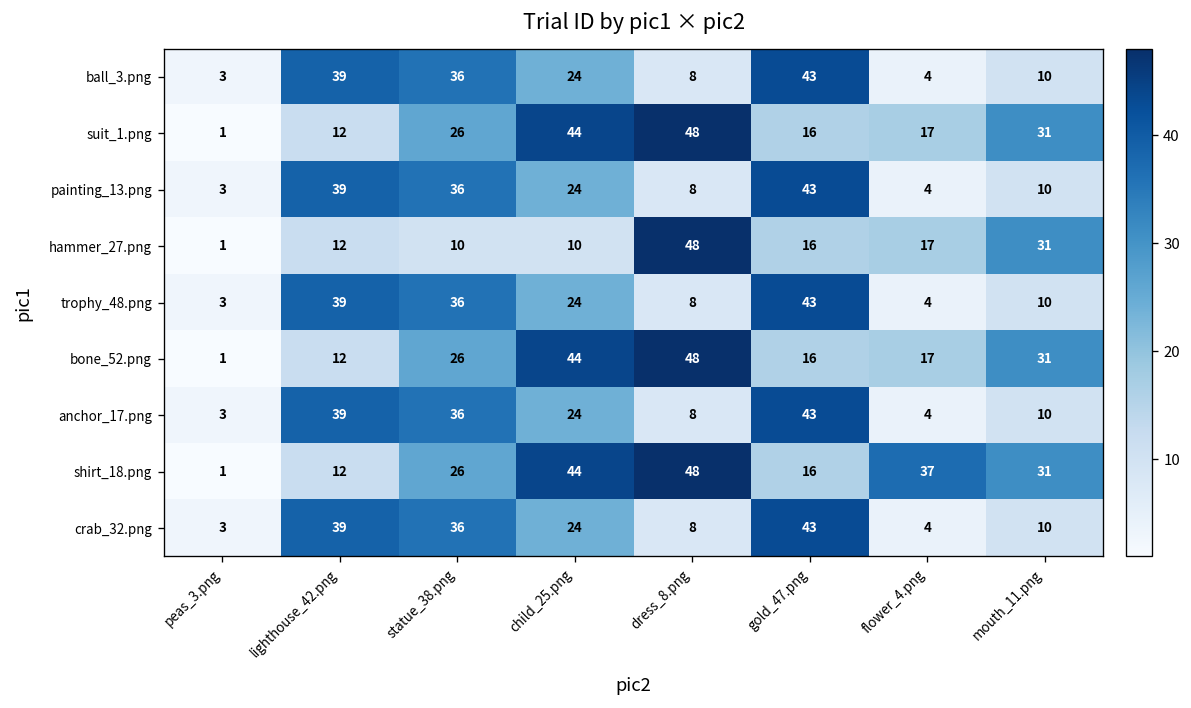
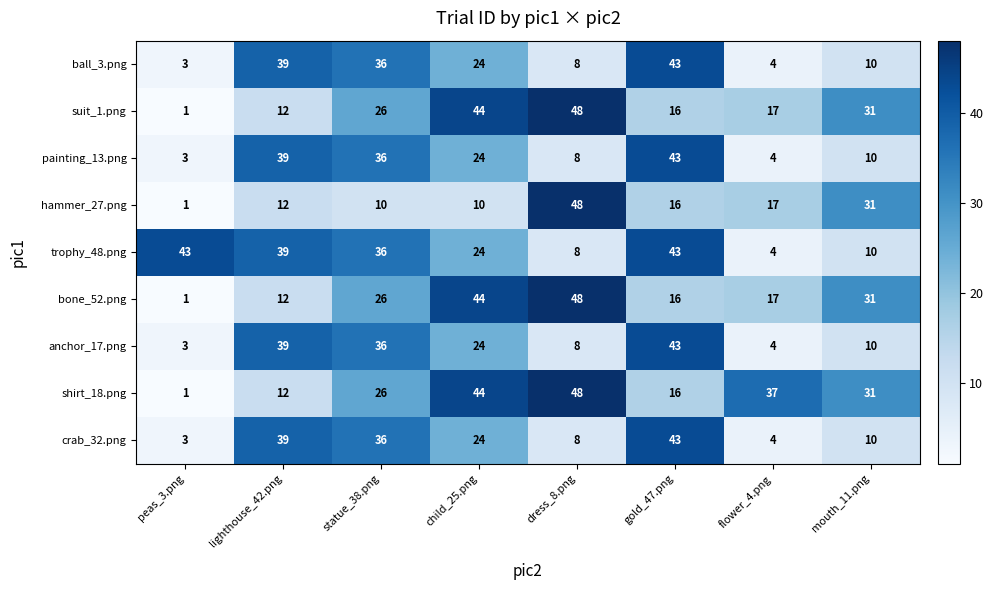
  {
    "ball_3.png": {
      "peas_3.png": 3,
      "lighthouse_42.png": 39,
      "statue_38.png": 36,
      "child_25.png": 24,
      "dress_8.png": 8,
      "gold_47.png": 43,
      "flower_4.png": 4,
      "mouth_11.png": 10
    },
    "suit_1.png": {
      "peas_3.png": 1,
      "lighthouse_42.png": 12,
      "statue_38.png": 26,
      "child_25.png": 44,
      "dress_8.png": 48,
      "gold_47.png": 16,
      "flower_4.png": 17,
      "mouth_11.png": 31
    },
    "painting_13.png": {
      "peas_3.png": 3,
      "lighthouse_42.png": 39,
      "statue_38.png": 36,
      "child_25.png": 24,
      "dress_8.png": 8,
      "gold_47.png": 43,
      "flower_4.png": 4,
      "mouth_11.png": 10
    },
    "hammer_27.png": {
      "peas_3.png": 1,
      "lighthouse_42.png": 12,
      "statue_38.png": 10,
      "child_25.png": 10,
      "dress_8.png": 48,
      "gold_47.png": 16,
      "flower_4.png": 17,
      "mouth_11.png": 31
    },
    "trophy_48.png": {
-     "peas_3.png": 3,
+     "peas_3.png": 43,
      "lighthouse_42.png": 39,
      "statue_38.png": 36,
      "child_25.png": 24,
      "dress_8.png": 8,
      "gold_47.png": 43,
      "flower_4.png": 4,
      "mouth_11.png": 10
    },
    "bone_52.png": {
      "peas_3.png": 1,
      "lighthouse_42.png": 12,
      "statue_38.png": 26,
      "child_25.png": 44,
      "dress_8.png": 48,
      "gold_47.png": 16,
      "flower_4.png": 17,
      "mouth_11.png": 31
    },
    "anchor_17.png": {
      "peas_3.png": 3,
      "lighthouse_42.png": 39,
      "statue_38.png": 36,
      "child_25.png": 24,
      "dress_8.png": 8,
      "gold_47.png": 43,
      "flower_4.png": 4,
      "mouth_11.png": 10
    },
    "shirt_18.png": {
      "peas_3.png": 1,
      "lighthouse_42.png": 12,
      "statue_38.png": 26,
      "child_25.png": 44,
      "dress_8.png": 48,
      "gold_47.png": 16,
      "flower_4.png": 37,
      "mouth_11.png": 31
    },
    "crab_32.png": {
      "peas_3.png": 3,
      "lighthouse_42.png": 39,
      "statue_38.png": 36,
      "child_25.png": 24,
      "dress_8.png": 8,
      "gold_47.png": 43,
      "flower_4.png": 4,
      "mouth_11.png": 10
    }
  }
